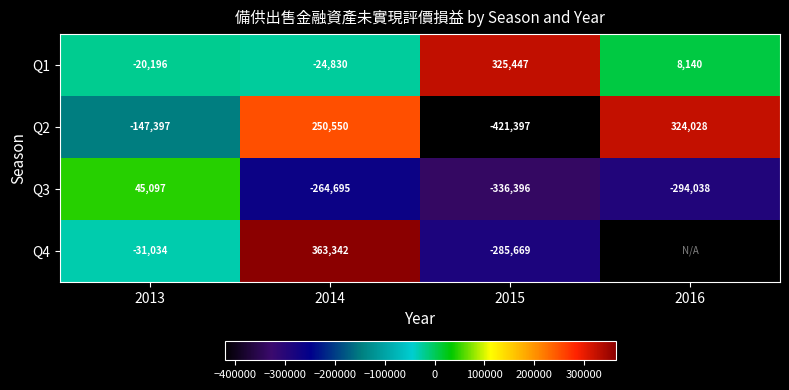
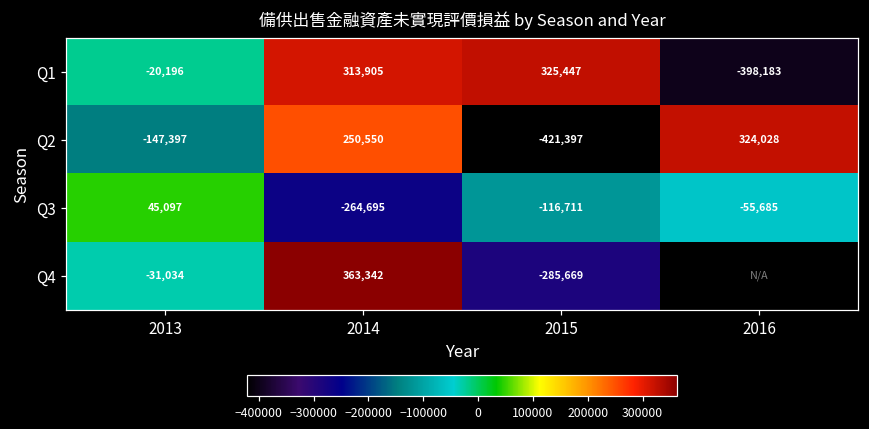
  {
    "Q1": {
      "2013": "-20,196",
-     "2014": "-24,830",
+     "2014": "313,905",
      "2015": "325,447",
-     "2016": "8,140"
+     "2016": "-398,183"
    },
    "Q2": {
      "2013": "-147,397",
      "2014": "250,550",
      "2015": "-421,397",
      "2016": "324,028"
    },
    "Q3": {
      "2013": "45,097",
      "2014": "-264,695",
-     "2015": "-336,396",
-     "2016": "-294,038"
+     "2015": "-116,711",
+     "2016": "-55,685"
    },
    "Q4": {
      "2013": "-31,034",
      "2014": "363,342",
      "2015": "-285,669"
    }
  }
